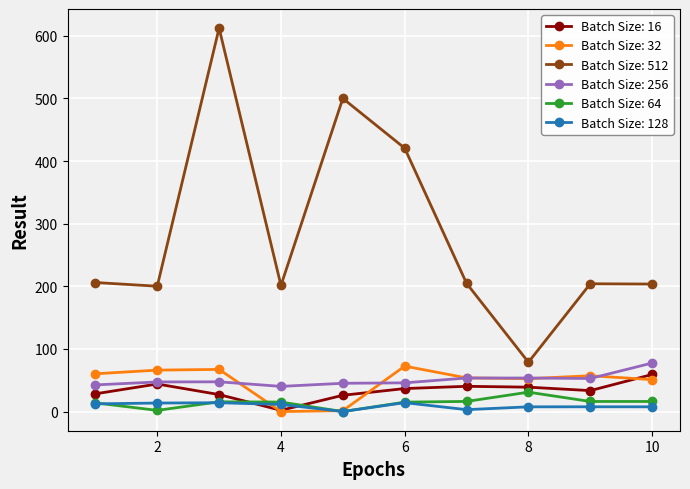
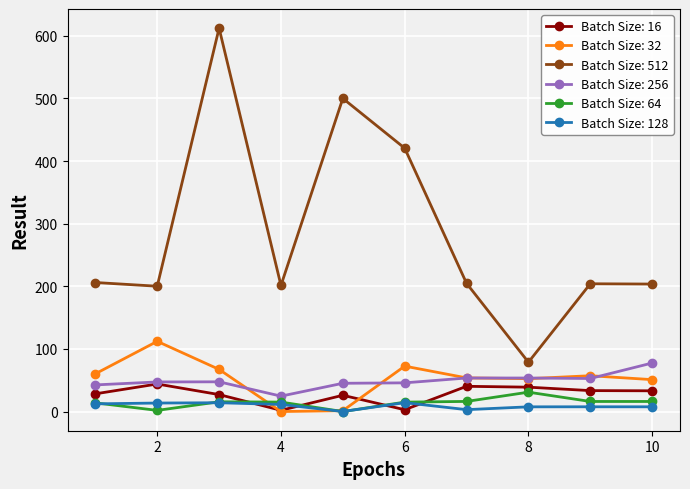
  {
    "Batch Size: 16": {
-     "6": 40,
+     "6": 0,
      "8": 40,
-     "10": 60
+     "10": 30
    },
    "Batch Size: 32": {
-     "2": 70,
+     "2": 110,
      "6": 70,
      "10": 50
    },
    "Batch Size: 512": {
      "2": 200,
      "4": 200,
      "6": 420,
      "8": 80,
      "10": 200
    },
    "Batch Size: 256": {
-     "4": 40,
+     "4": 20,
      "6": 50,
      "10": 80
    },
    "Batch Size: 64": {
      "2": 0,
      "8": 30,
      "10": 20
    },
    "Batch Size: 128": {
      "2": 10,
      "8": 10,
      "10": 10
    }
  }
